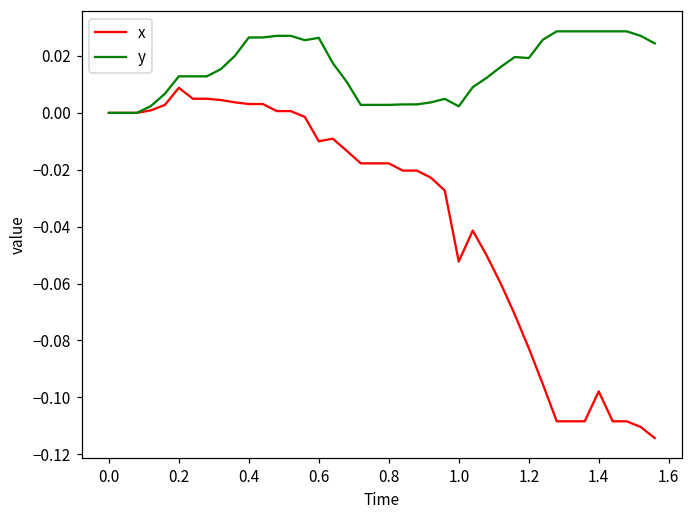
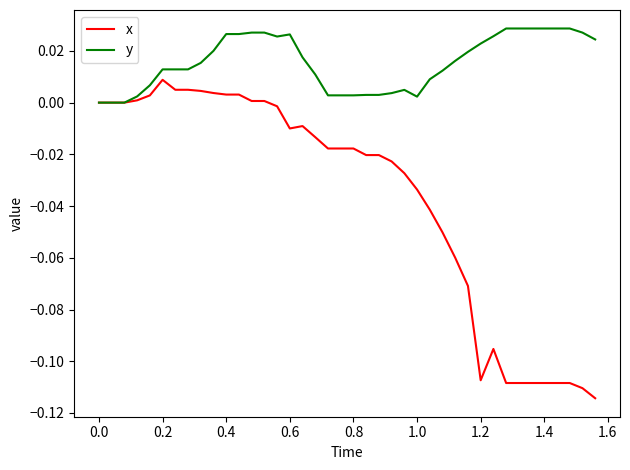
  {
    "x": {
      "0.2": 0.009,
      "0.4": 0.003,
      "0.6": -0.010,
      "0.8": -0.018,
-     "1.0": -0.052,
-     "1.2": -0.083,
-     "1.4": -0.098
+     "1.0": -0.034,
+     "1.2": -0.107,
+     "1.4": -0.108
    },
    "y": {
      "0.2": 0.013,
      "0.4": 0.027,
      "0.6": 0.026,
      "0.8": 0.003,
      "1.0": 0.002,
-     "1.2": 0.019,
+     "1.2": 0.023,
      "1.4": 0.029
    }
  }
